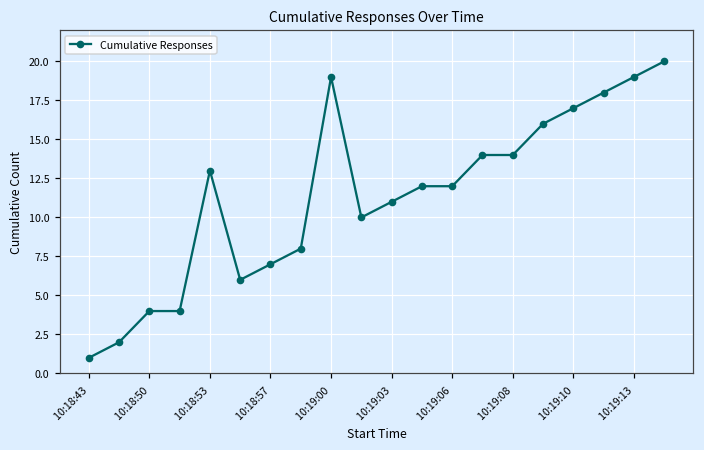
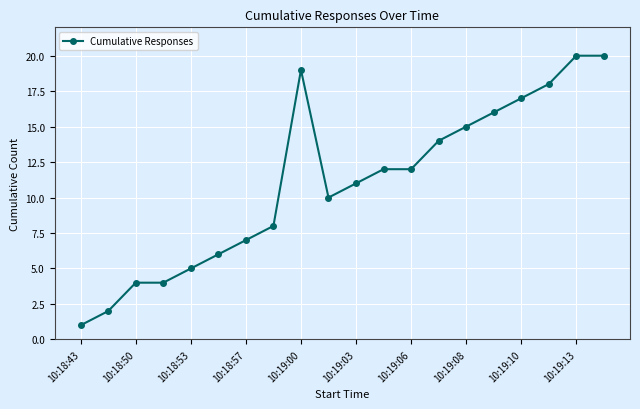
  {
    "10:18:43": 1,
    "10:18:50": 4,
-   "10:18:53": 13,
+   "10:18:53": 5,
    "10:18:57": 7,
    "10:19:00": 19,
    "10:19:03": 11,
    "10:19:06": 12,
-   "10:19:08": 14,
+   "10:19:08": 15,
    "10:19:10": 17,
-   "10:19:13": 19
+   "10:19:13": 20
  }
